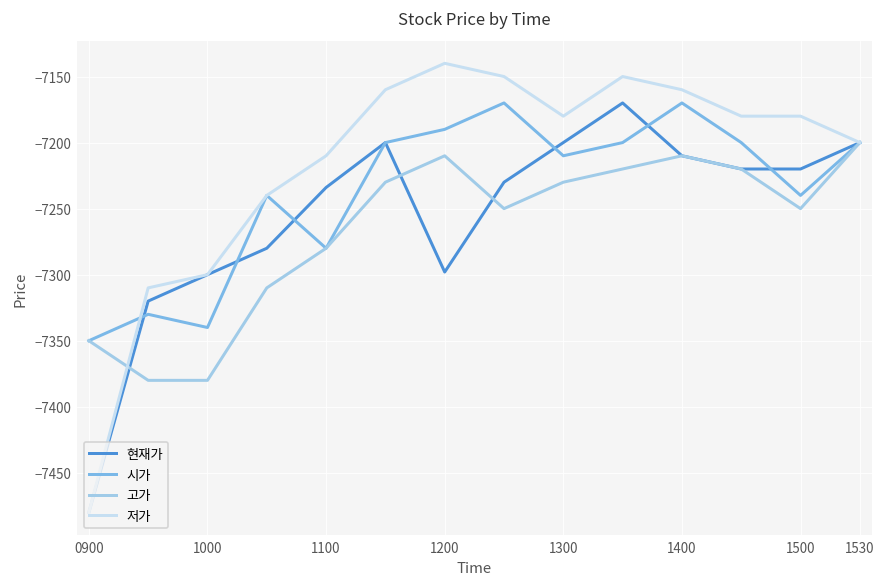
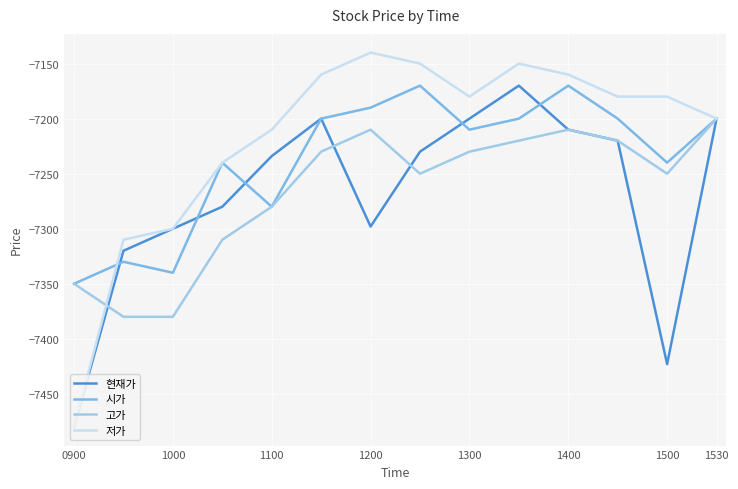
  {
    "현재가": {
      "1100": -7234,
      "1200": -7298,
      "1300": -7200,
-     "1500": -7220
+     "1500": -7423
    }
  }
